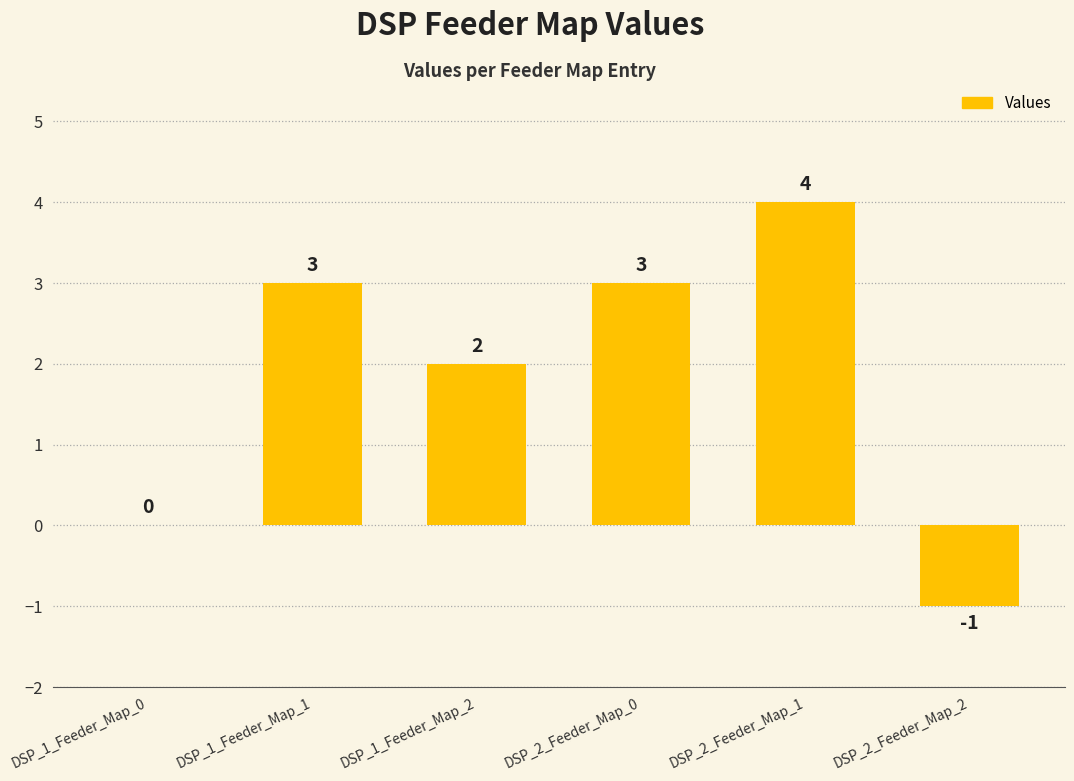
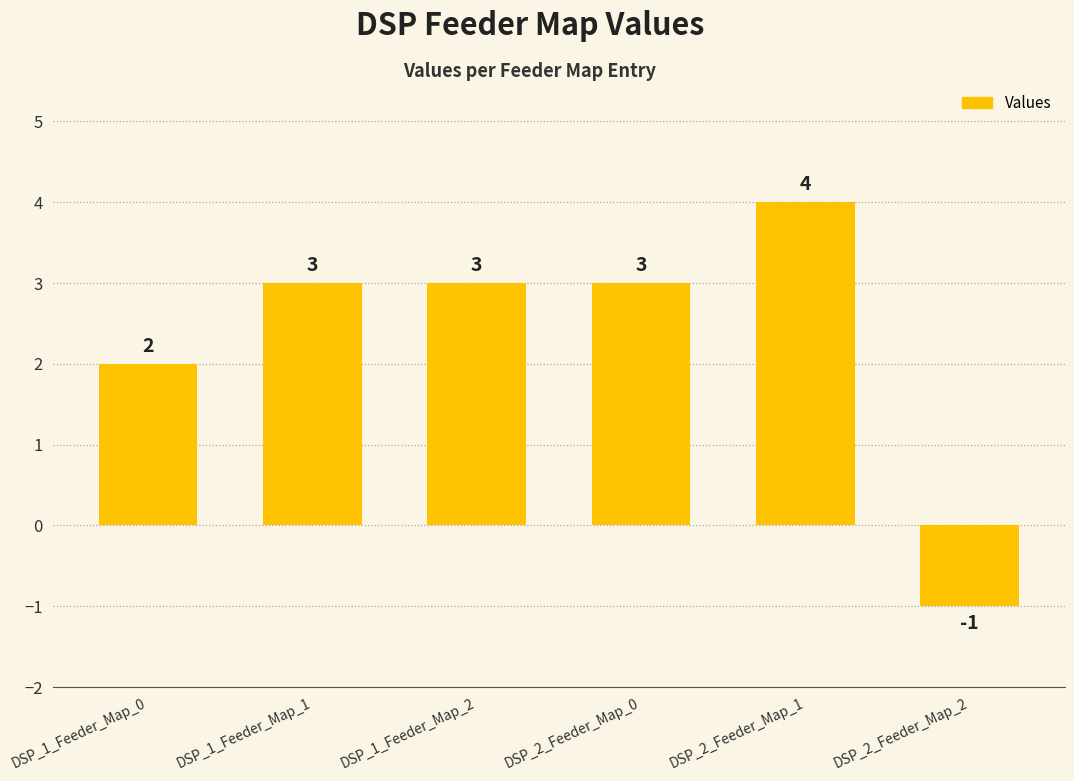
  {
-   "DSP_1_Feeder_Map_0": 0,
+   "DSP_1_Feeder_Map_0": 2,
    "DSP_1_Feeder_Map_1": 3,
-   "DSP_1_Feeder_Map_2": 2,
+   "DSP_1_Feeder_Map_2": 3,
    "DSP_2_Feeder_Map_0": 3,
    "DSP_2_Feeder_Map_1": 4,
    "DSP_2_Feeder_Map_2": -1
  }
